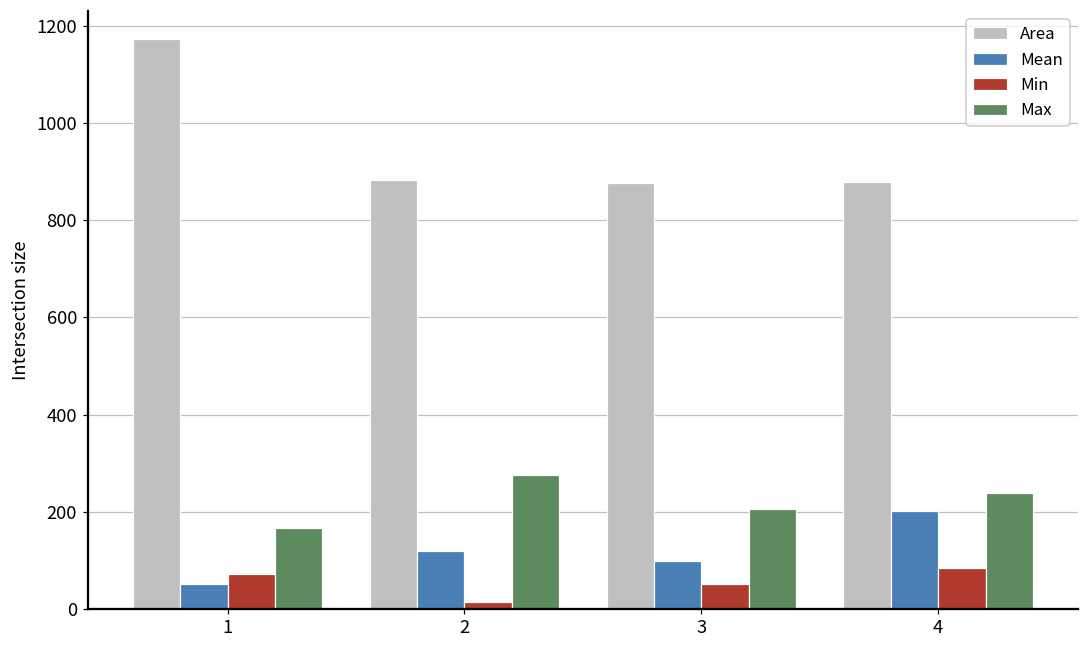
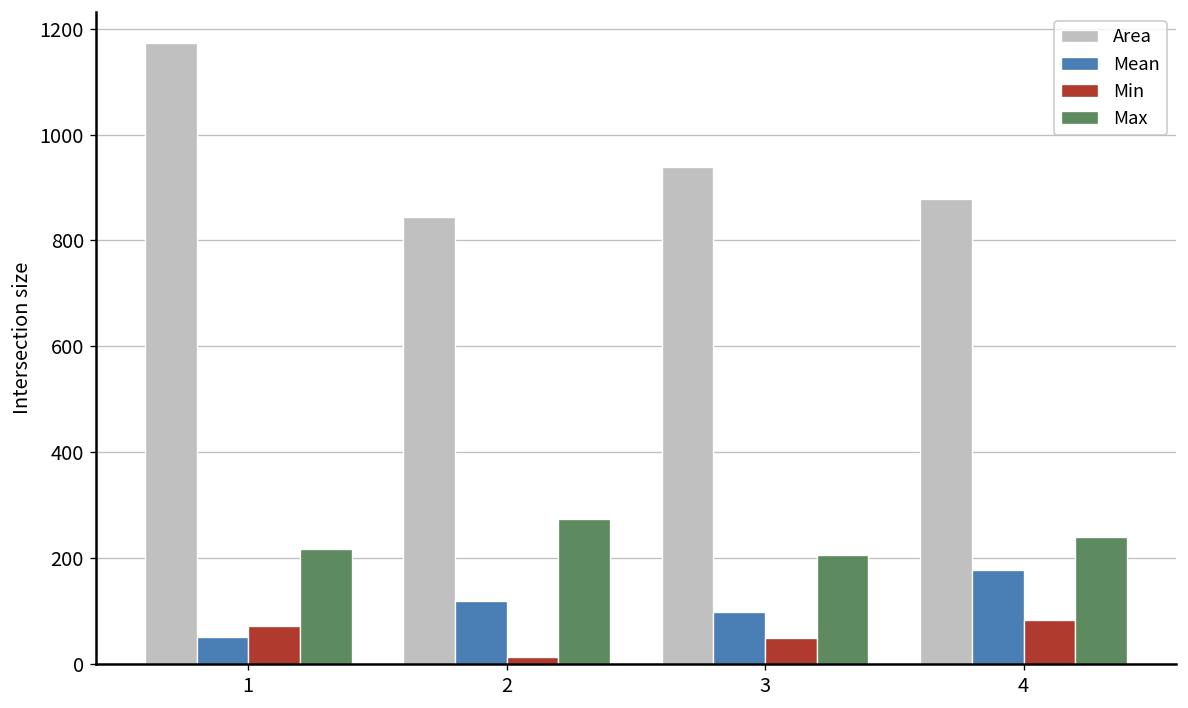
  {
    "Area": {
      "1": 1170,
-     "2": 880,
-     "3": 880,
+     "2": 840,
+     "3": 940,
      "4": 880
    },
    "Mean": {
      "1": 50,
      "2": 120,
      "3": 100,
-     "4": 200
+     "4": 180
    },
    "Min": {
      "1": 70,
      "2": 10,
      "3": 50,
      "4": 80
    },
    "Max": {
-     "1": 170,
+     "1": 220,
      "2": 270,
      "3": 210,
      "4": 240
    }
  }
